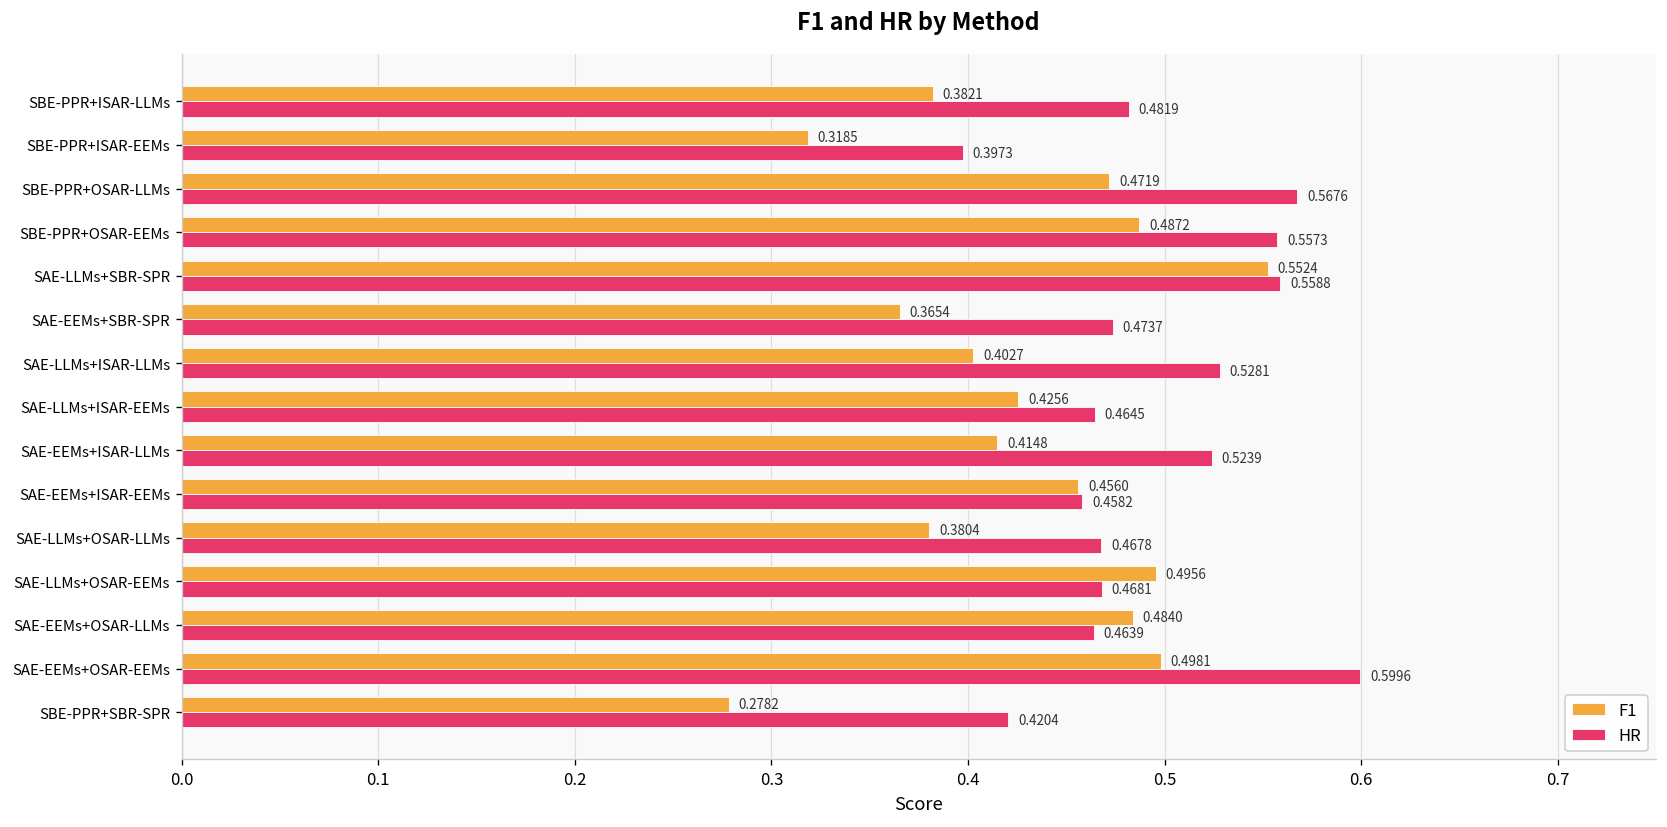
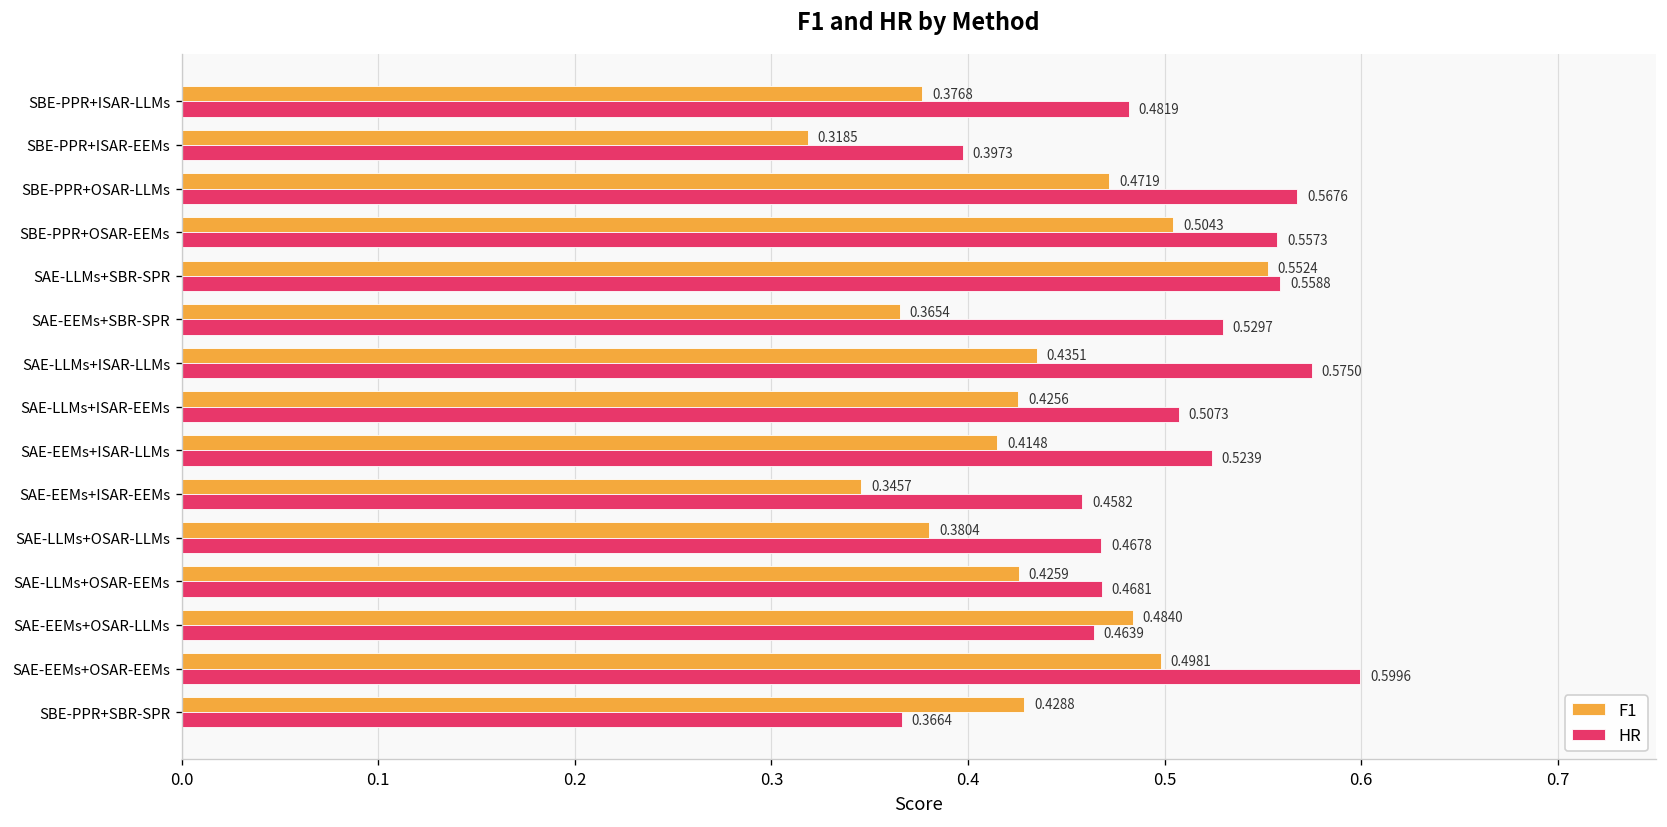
  {
    "F1": {
-     "SBE-PPR+ISAR-LLMs": 0.3821,
+     "SBE-PPR+ISAR-LLMs": 0.3768,
      "SBE-PPR+ISAR-EEMs": 0.3185,
      "SBE-PPR+OSAR-LLMs": 0.4719,
-     "SBE-PPR+OSAR-EEMs": 0.4872,
+     "SBE-PPR+OSAR-EEMs": 0.5043,
      "SAE-LLMs+SBR-SPR": 0.5524,
      "SAE-EEMs+SBR-SPR": 0.3654,
-     "SAE-LLMs+ISAR-LLMs": 0.4027,
+     "SAE-LLMs+ISAR-LLMs": 0.4351,
      "SAE-LLMs+ISAR-EEMs": 0.4256,
      "SAE-EEMs+ISAR-LLMs": 0.4148,
-     "SAE-EEMs+ISAR-EEMs": 0.4560,
+     "SAE-EEMs+ISAR-EEMs": 0.3457,
      "SAE-LLMs+OSAR-LLMs": 0.3804,
-     "SAE-LLMs+OSAR-EEMs": 0.4956,
+     "SAE-LLMs+OSAR-EEMs": 0.4259,
      "SAE-EEMs+OSAR-LLMs": 0.4840,
      "SAE-EEMs+OSAR-EEMs": 0.4981,
-     "SBE-PPR+SBR-SPR": 0.2782
+     "SBE-PPR+SBR-SPR": 0.4288
    },
    "HR": {
      "SBE-PPR+ISAR-LLMs": 0.4819,
      "SBE-PPR+ISAR-EEMs": 0.3973,
      "SBE-PPR+OSAR-LLMs": 0.5676,
      "SBE-PPR+OSAR-EEMs": 0.5573,
      "SAE-LLMs+SBR-SPR": 0.5588,
-     "SAE-EEMs+SBR-SPR": 0.4737,
-     "SAE-LLMs+ISAR-LLMs": 0.5281,
-     "SAE-LLMs+ISAR-EEMs": 0.4645,
+     "SAE-EEMs+SBR-SPR": 0.5297,
+     "SAE-LLMs+ISAR-LLMs": 0.5750,
+     "SAE-LLMs+ISAR-EEMs": 0.5073,
      "SAE-EEMs+ISAR-LLMs": 0.5239,
      "SAE-EEMs+ISAR-EEMs": 0.4582,
      "SAE-LLMs+OSAR-LLMs": 0.4678,
      "SAE-LLMs+OSAR-EEMs": 0.4681,
      "SAE-EEMs+OSAR-LLMs": 0.4639,
      "SAE-EEMs+OSAR-EEMs": 0.5996,
-     "SBE-PPR+SBR-SPR": 0.4204
+     "SBE-PPR+SBR-SPR": 0.3664
    }
  }
